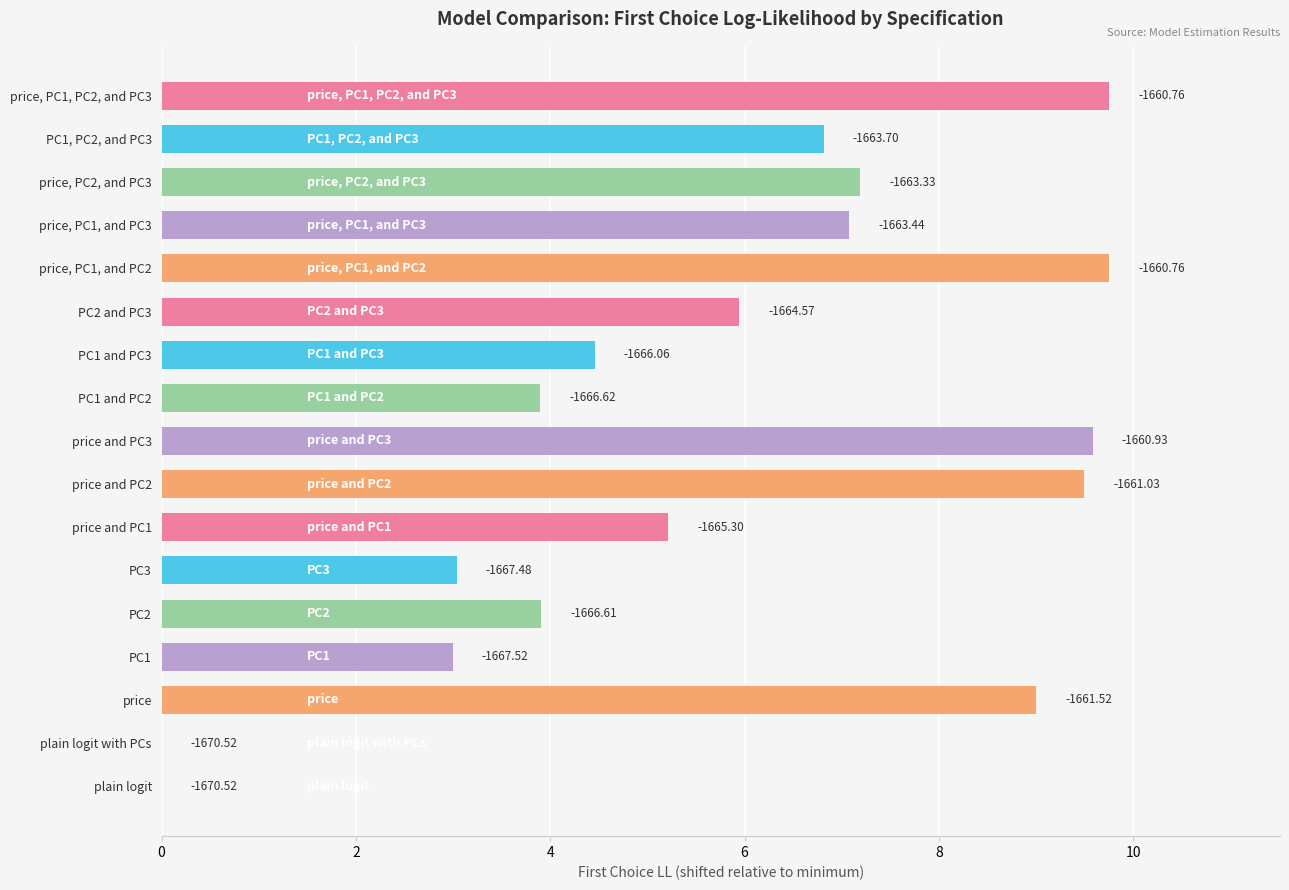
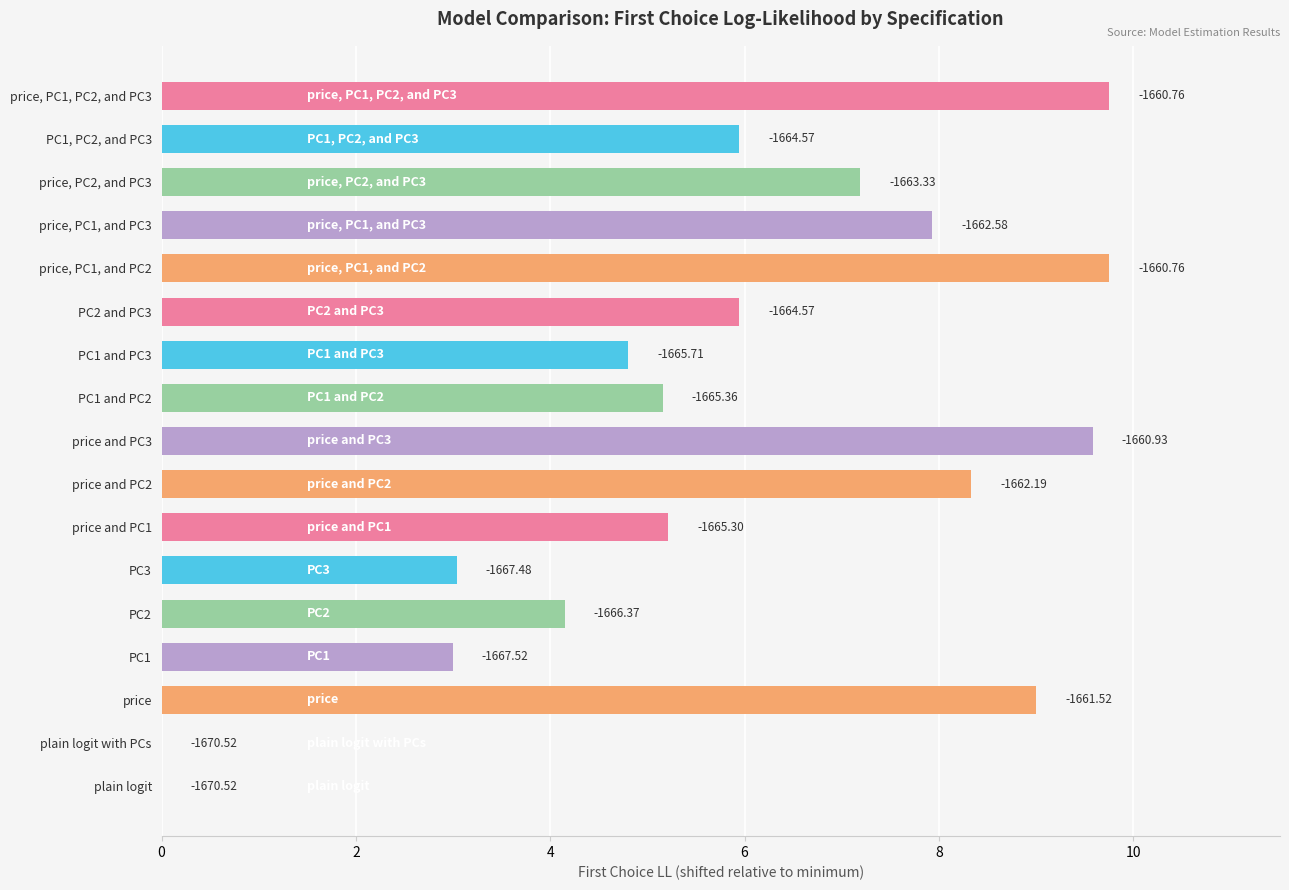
  {
-   "PC1, PC2, and PC3": -1663.70,
-   "price, PC1, and PC3": -1663.44,
-   "PC1 and PC3": -1666.06,
-   "PC1 and PC2": -1666.62,
-   "price and PC2": -1661.03,
-   "PC2": -1666.61
+   "PC1, PC2, and PC3": -1664.57,
+   "price, PC1, and PC3": -1662.58,
+   "PC1 and PC3": -1665.71,
+   "PC1 and PC2": -1665.36,
+   "price and PC2": -1662.19,
+   "PC2": -1666.37
  }
